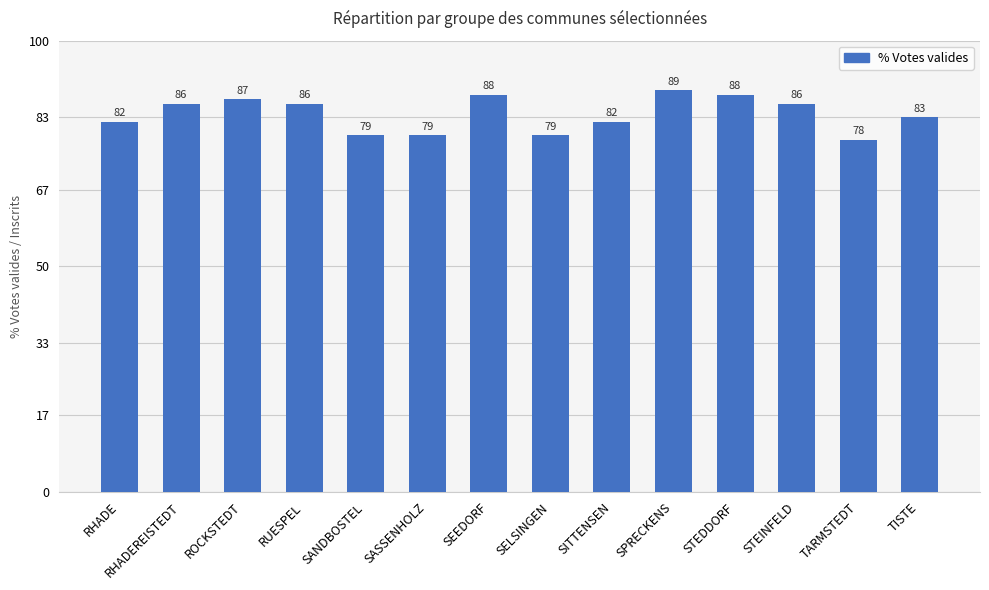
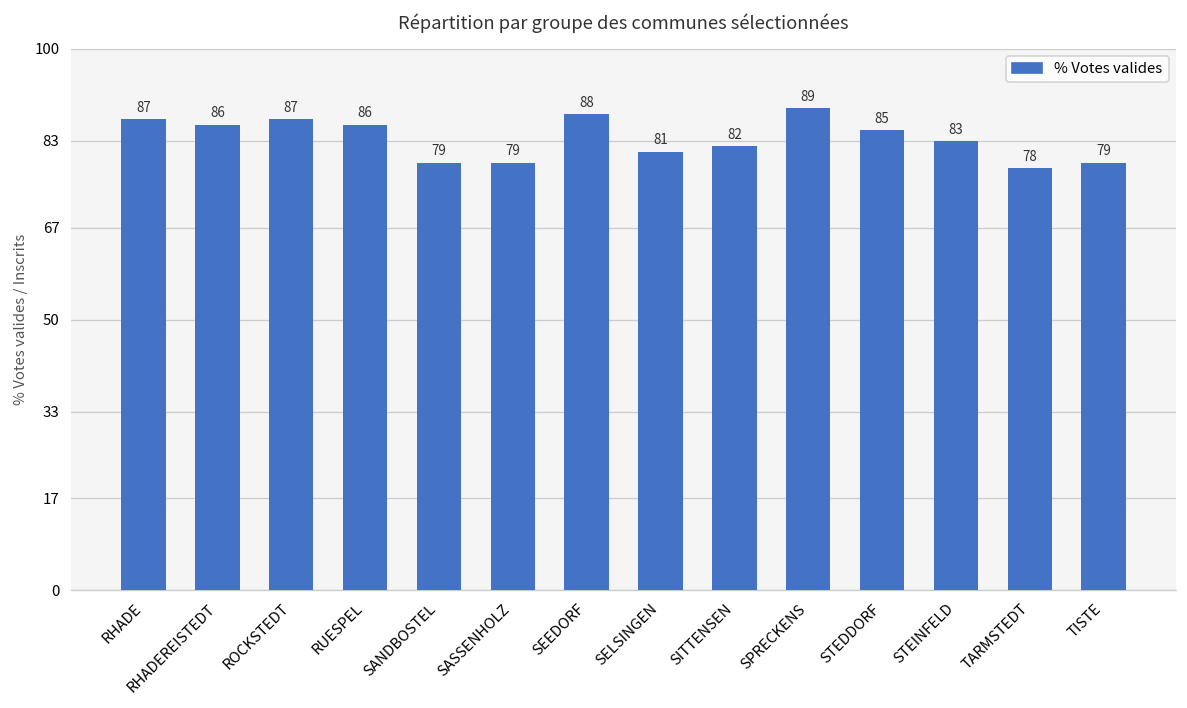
  {
-   "RHADE": 82,
+   "RHADE": 87,
    "RHADEREISTEDT": 86,
    "ROCKSTEDT": 87,
    "RUESPEL": 86,
    "SANDBOSTEL": 79,
    "SASSENHOLZ": 79,
    "SEEDORF": 88,
-   "SELSINGEN": 79,
+   "SELSINGEN": 81,
    "SITTENSEN": 82,
    "SPRECKENS": 89,
-   "STEDDORF": 88,
-   "STEINFELD": 86,
+   "STEDDORF": 85,
+   "STEINFELD": 83,
    "TARMSTEDT": 78,
-   "TISTE": 83
+   "TISTE": 79
  }
